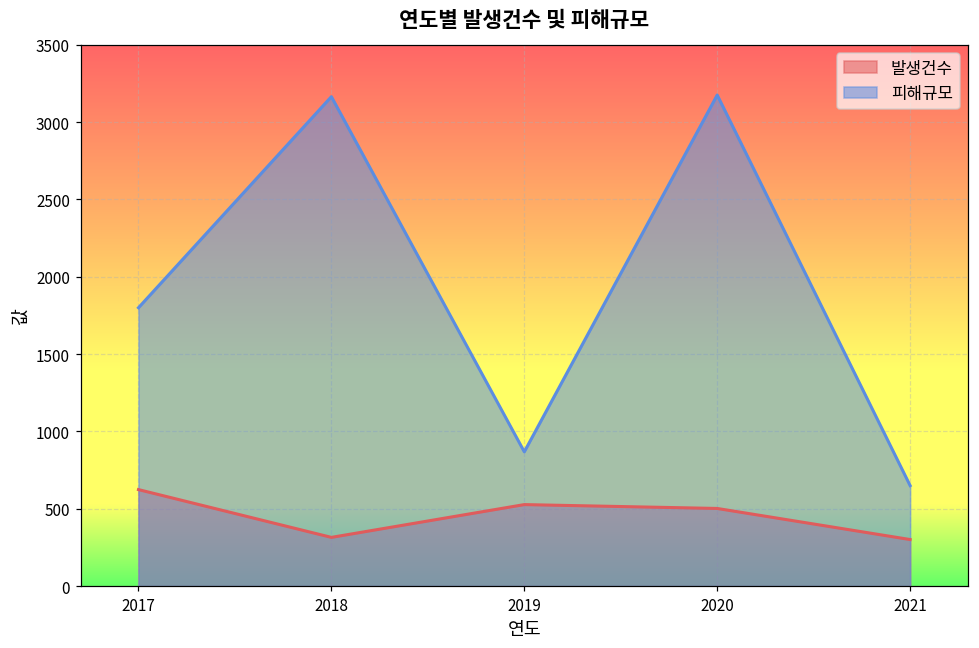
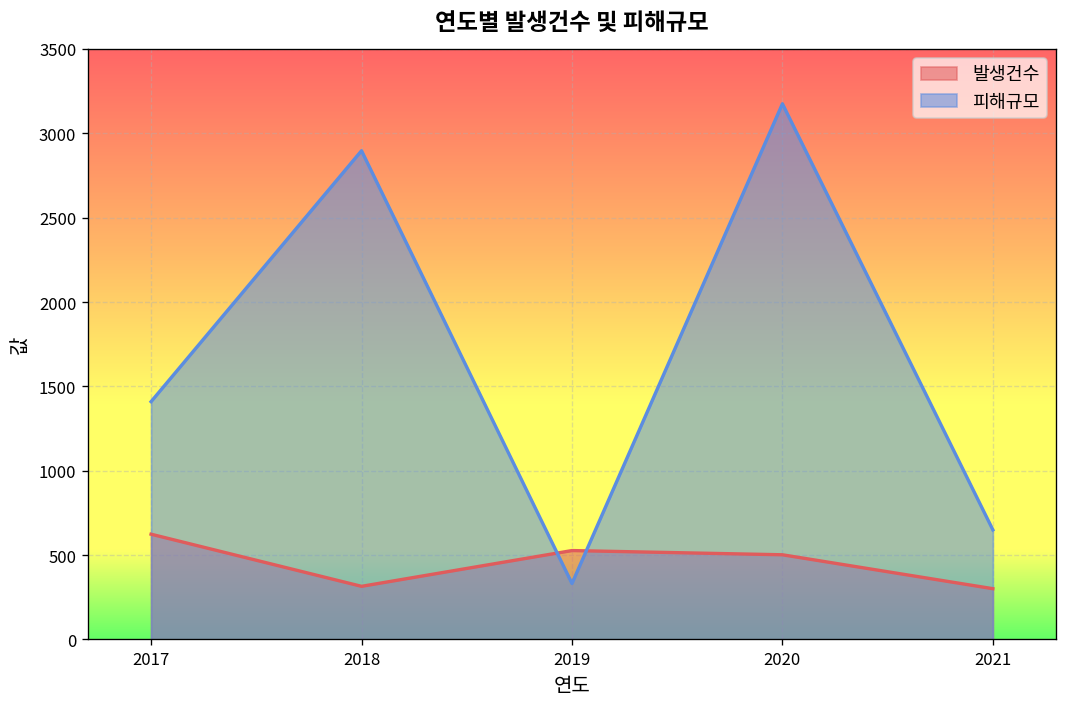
  {
    "발생건수": {
      "2017": 620,
      "2018": 320,
      "2019": 530,
      "2020": 500,
      "2021": 300
    },
    "피해규모": {
-     "2017": 1800,
-     "2018": 3160,
-     "2019": 870,
+     "2017": 1410,
+     "2018": 2900,
+     "2019": 330,
      "2020": 3180,
      "2021": 650
    }
  }
